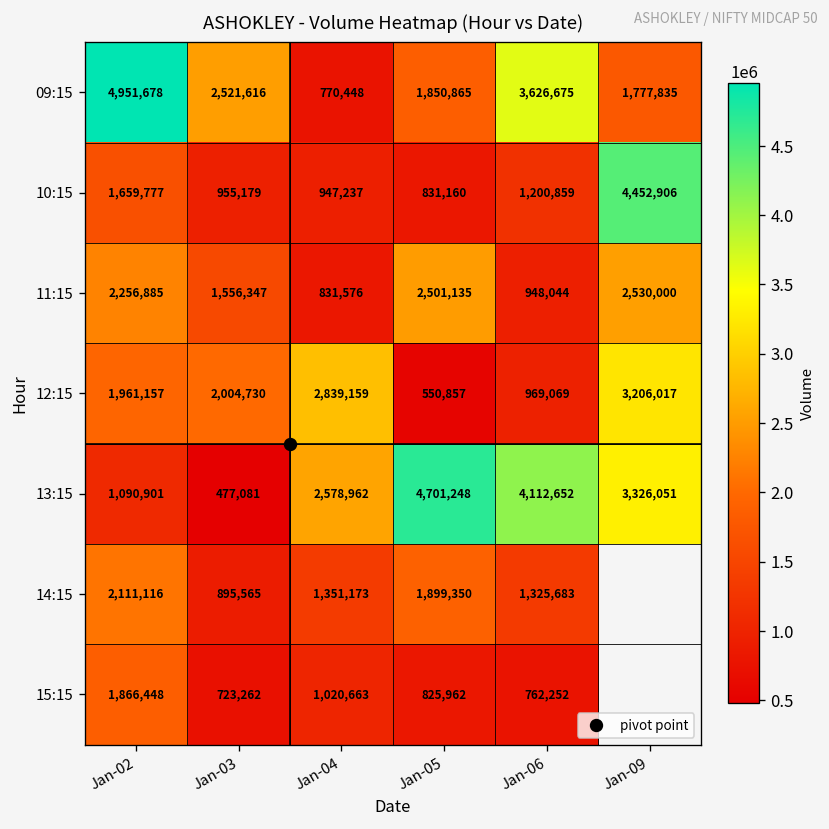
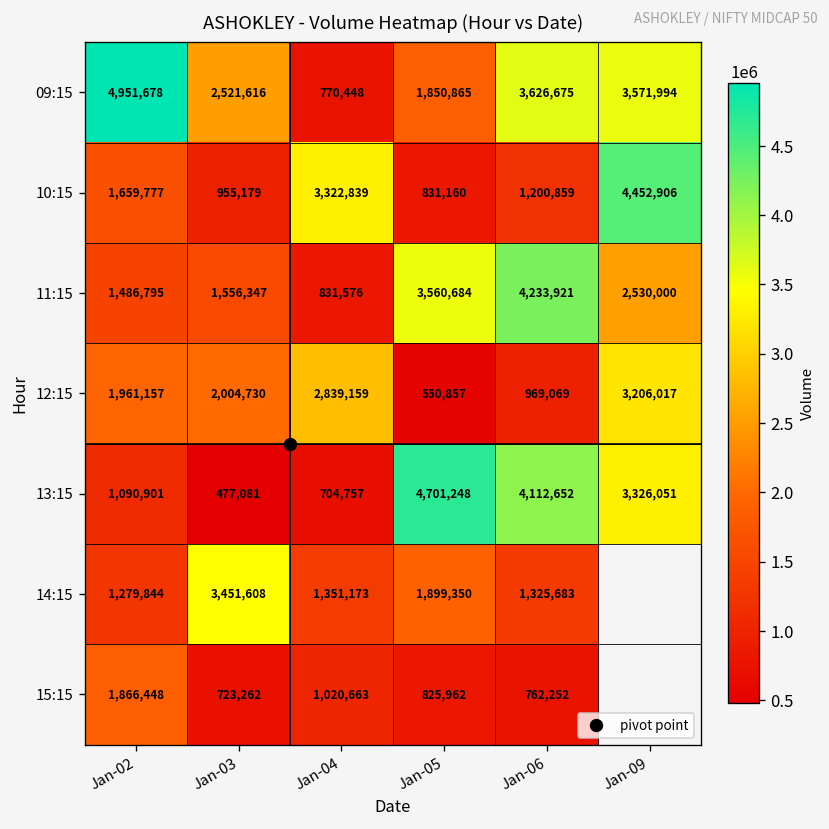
  {
    "09:15": {
      "Jan-02": "4,951,678",
      "Jan-03": "2,521,616",
      "Jan-04": "770,448",
      "Jan-05": "1,850,865",
      "Jan-06": "3,626,675",
-     "Jan-09": "1,777,835"
+     "Jan-09": "3,571,994"
    },
    "10:15": {
      "Jan-02": "1,659,777",
      "Jan-03": "955,179",
-     "Jan-04": "947,237",
+     "Jan-04": "3,322,839",
      "Jan-05": "831,160",
      "Jan-06": "1,200,859",
      "Jan-09": "4,452,906"
    },
    "11:15": {
-     "Jan-02": "2,256,885",
+     "Jan-02": "1,486,795",
      "Jan-03": "1,556,347",
      "Jan-04": "831,576",
-     "Jan-05": "2,501,135",
-     "Jan-06": "948,044",
+     "Jan-05": "3,560,684",
+     "Jan-06": "4,233,921",
      "Jan-09": "2,530,000"
    },
    "12:15": {
      "Jan-02": "1,961,157",
      "Jan-03": "2,004,730",
      "Jan-04": "2,839,159",
      "Jan-05": "550,857",
      "Jan-06": "969,069",
      "Jan-09": "3,206,017"
    },
    "13:15": {
      "Jan-02": "1,090,901",
      "Jan-03": "477,081",
-     "Jan-04": "2,578,962",
+     "Jan-04": "704,757",
      "Jan-05": "4,701,248",
      "Jan-06": "4,112,652",
      "Jan-09": "3,326,051"
    },
    "14:15": {
-     "Jan-02": "2,111,116",
-     "Jan-03": "895,565",
+     "Jan-02": "1,279,844",
+     "Jan-03": "3,451,608",
      "Jan-04": "1,351,173",
      "Jan-05": "1,899,350",
      "Jan-06": "1,325,683"
    },
    "15:15": {
      "Jan-02": "1,866,448",
      "Jan-03": "723,262",
      "Jan-04": "1,020,663",
      "Jan-05": "825,962",
      "Jan-06": "762,252"
    }
  }
